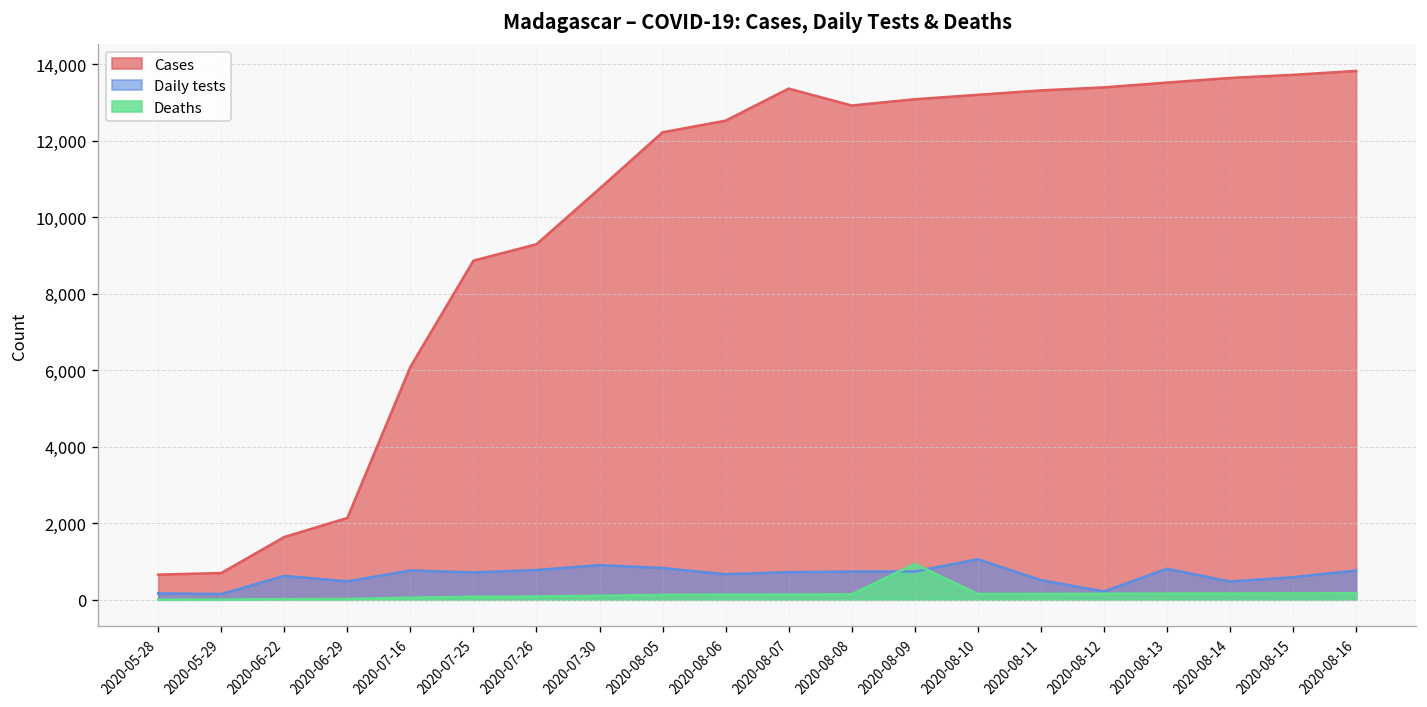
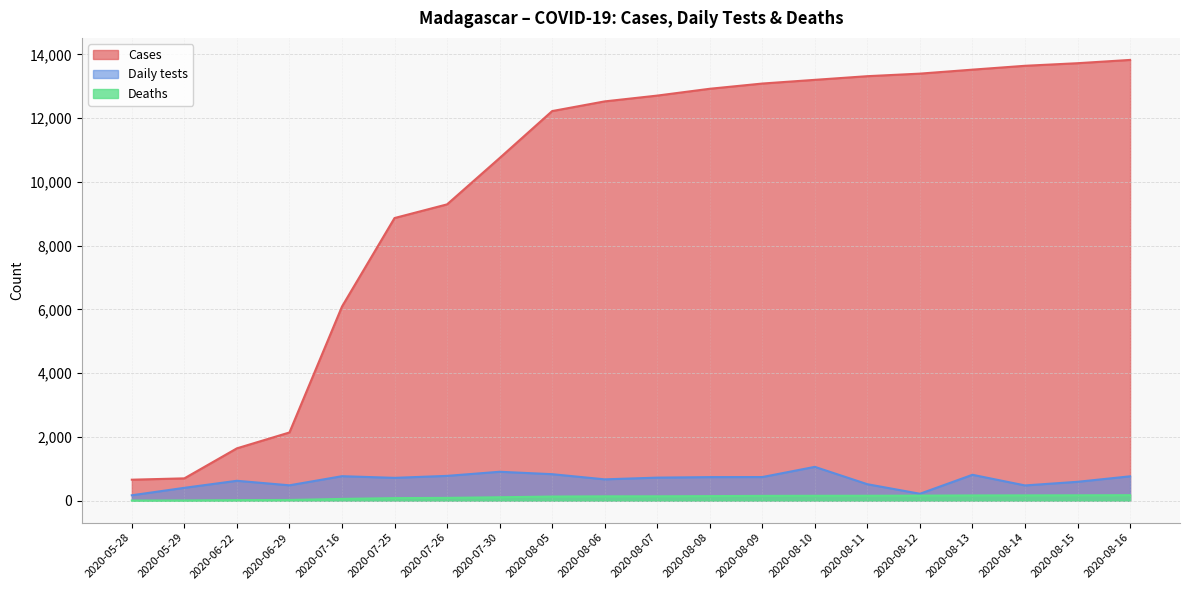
  {
    "Cases": {
      "2020-05-28": "700",
      "2020-05-29": "700",
      "2020-06-22": "1,600",
      "2020-06-29": "2,100",
      "2020-07-16": "6,100",
      "2020-07-25": "8,900",
      "2020-07-26": "9,300",
      "2020-07-30": "10,700",
      "2020-08-05": "12,200",
      "2020-08-06": "12,500",
-     "2020-08-07": "13,400",
+     "2020-08-07": "12,700",
      "2020-08-08": "12,900",
      "2020-08-09": "13,100",
      "2020-08-10": "13,200",
      "2020-08-11": "13,300",
      "2020-08-12": "13,400",
      "2020-08-13": "13,500",
      "2020-08-14": "13,600",
      "2020-08-15": "13,700",
      "2020-08-16": "13,800"
    },
    "Daily tests": {
      "2020-05-28": "200",
-     "2020-05-29": "100",
+     "2020-05-29": "400",
      "2020-06-22": "600",
      "2020-06-29": "500",
      "2020-07-16": "800",
      "2020-07-25": "700",
      "2020-07-26": "800",
      "2020-07-30": "900",
      "2020-08-05": "800",
      "2020-08-06": "700",
      "2020-08-07": "700",
      "2020-08-08": "700",
      "2020-08-09": "700",
      "2020-08-10": "1,100",
      "2020-08-11": "500",
      "2020-08-13": "800",
      "2020-08-14": "500",
      "2020-08-15": "600",
      "2020-08-16": "800"
    },
    "Deaths": {
      "2020-05-28": "0",
      "2020-05-29": "0",
      "2020-06-22": "0",
      "2020-06-29": "0",
      "2020-07-16": "100",
      "2020-07-25": "100",
      "2020-07-26": "100",
      "2020-07-30": "100",
      "2020-08-05": "100",
      "2020-08-06": "100",
      "2020-08-07": "100",
      "2020-08-08": "100",
-     "2020-08-09": "900",
+     "2020-08-09": "100",
      "2020-08-10": "200",
      "2020-08-11": "200",
      "2020-08-13": "200",
      "2020-08-14": "200",
      "2020-08-15": "200",
      "2020-08-16": "200"
    }
  }
